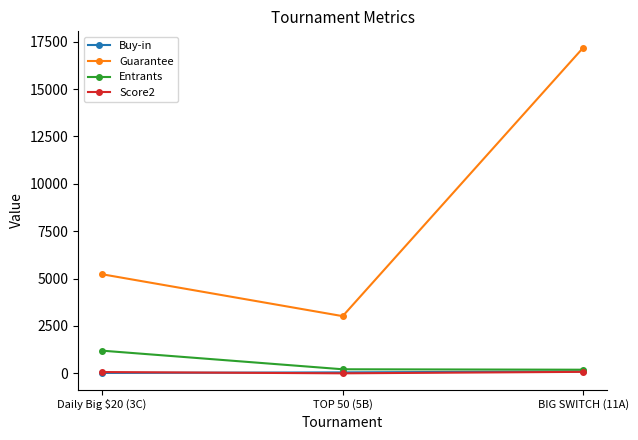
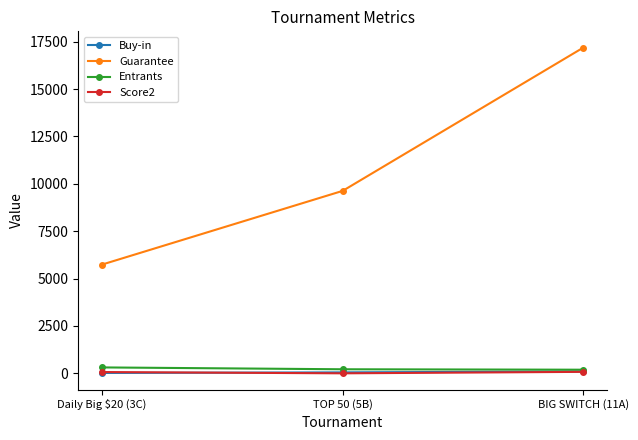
  {
    "Guarantee": {
-     "Daily Big $20 (3C)": 5200,
-     "TOP 50 (5B)": 3000,
+     "Daily Big $20 (3C)": 5700,
+     "TOP 50 (5B)": 9600,
      "BIG SWITCH (11A)": 17200
    },
    "Entrants": {
-     "Daily Big $20 (3C)": 1200,
+     "Daily Big $20 (3C)": 300,
      "TOP 50 (5B)": 200
    }
  }
